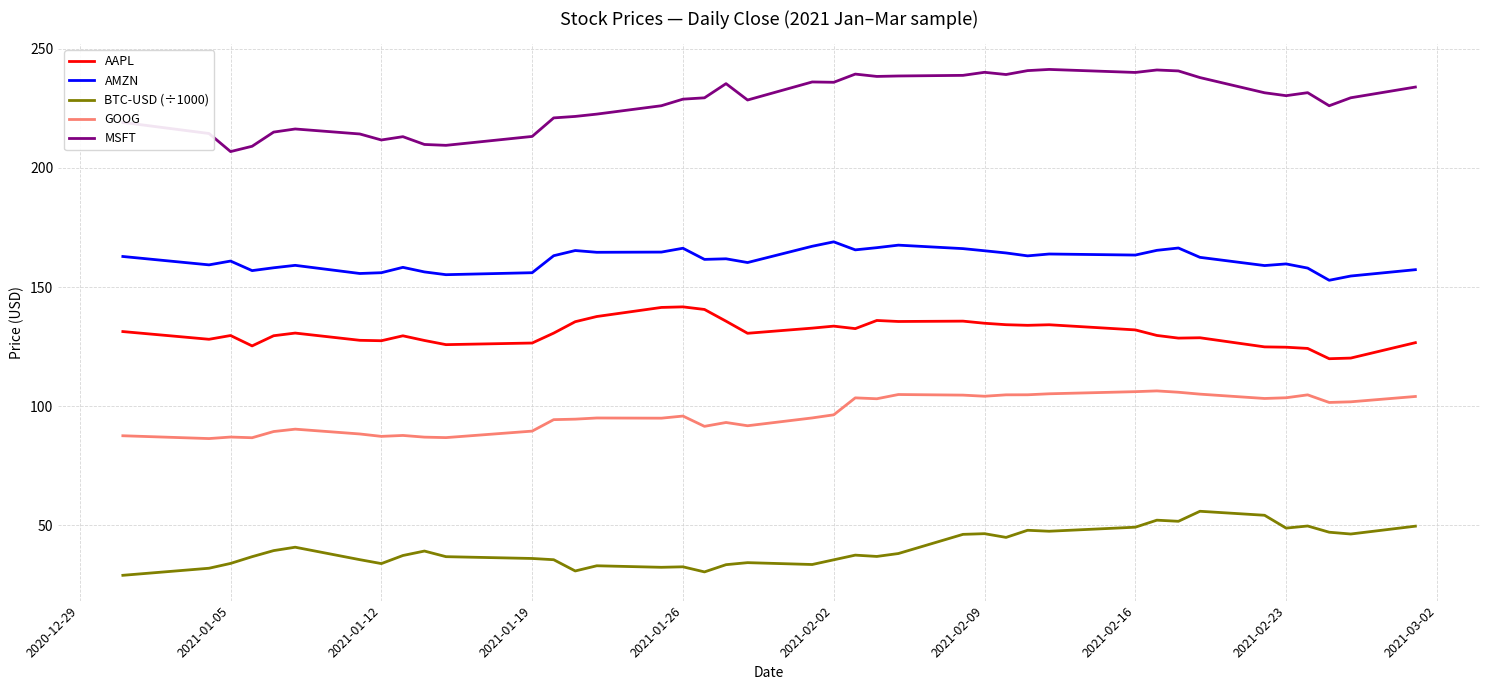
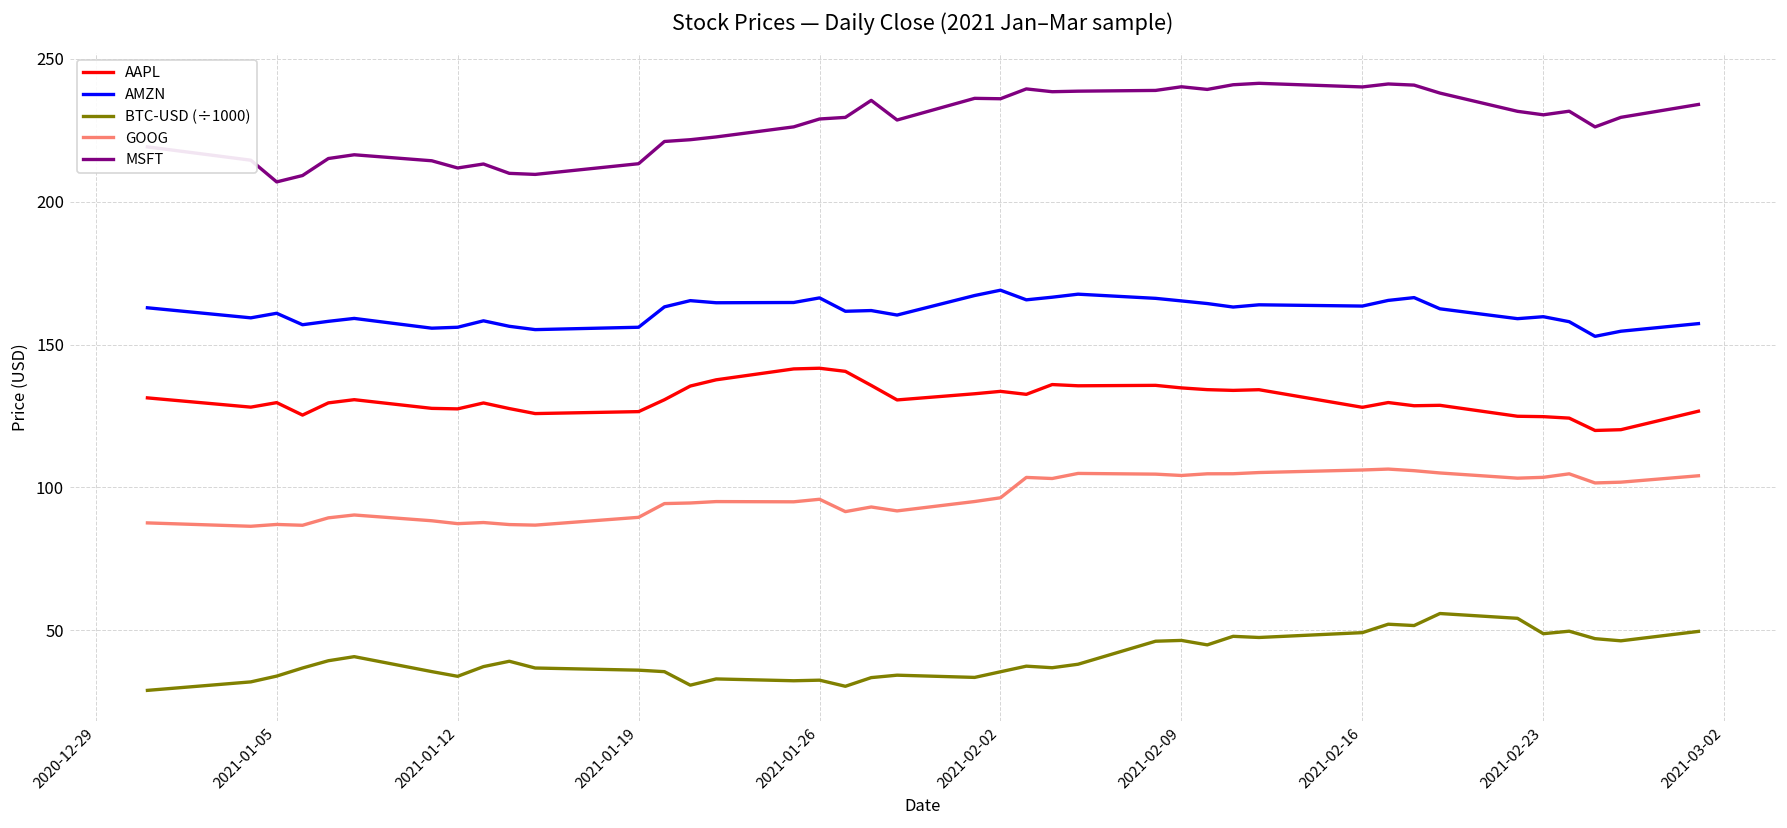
  {
    "AAPL": {
      "2021-01-05": 130,
      "2021-01-12": 127,
      "2021-01-19": 127,
      "2021-01-26": 142,
      "2021-02-02": 134,
      "2021-02-09": 135,
-     "2021-02-16": 132,
+     "2021-02-16": 128,
      "2021-02-23": 125
    },
    "AMZN": {
      "2021-01-05": 161,
      "2021-01-12": 156,
      "2021-01-19": 156,
      "2021-01-26": 166,
      "2021-02-02": 169,
      "2021-02-09": 165,
      "2021-02-16": 163,
      "2021-02-23": 160
    },
    "BTC-USD (÷1000)": {
      "2021-01-05": 34,
      "2021-01-12": 34,
      "2021-01-19": 36,
      "2021-01-26": 33,
      "2021-02-02": 36,
      "2021-02-09": 46,
      "2021-02-16": 49,
      "2021-02-23": 49
    },
    "GOOG": {
      "2021-01-05": 87,
      "2021-01-12": 87,
      "2021-01-19": 90,
      "2021-01-26": 96,
      "2021-02-02": 96,
      "2021-02-09": 104,
      "2021-02-16": 106,
      "2021-02-23": 104
    },
    "MSFT": {
      "2021-01-05": 207,
      "2021-01-12": 212,
      "2021-01-19": 213,
      "2021-01-26": 229,
      "2021-02-02": 236,
      "2021-02-09": 240,
      "2021-02-16": 240,
      "2021-02-23": 230
    }
  }
